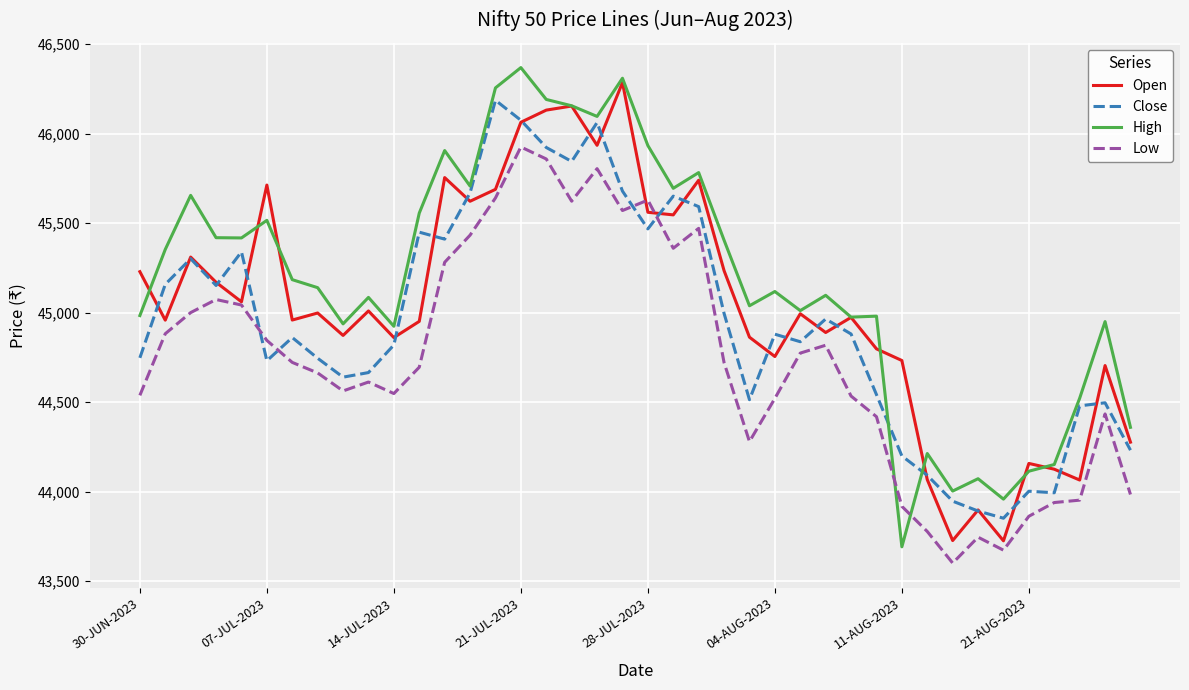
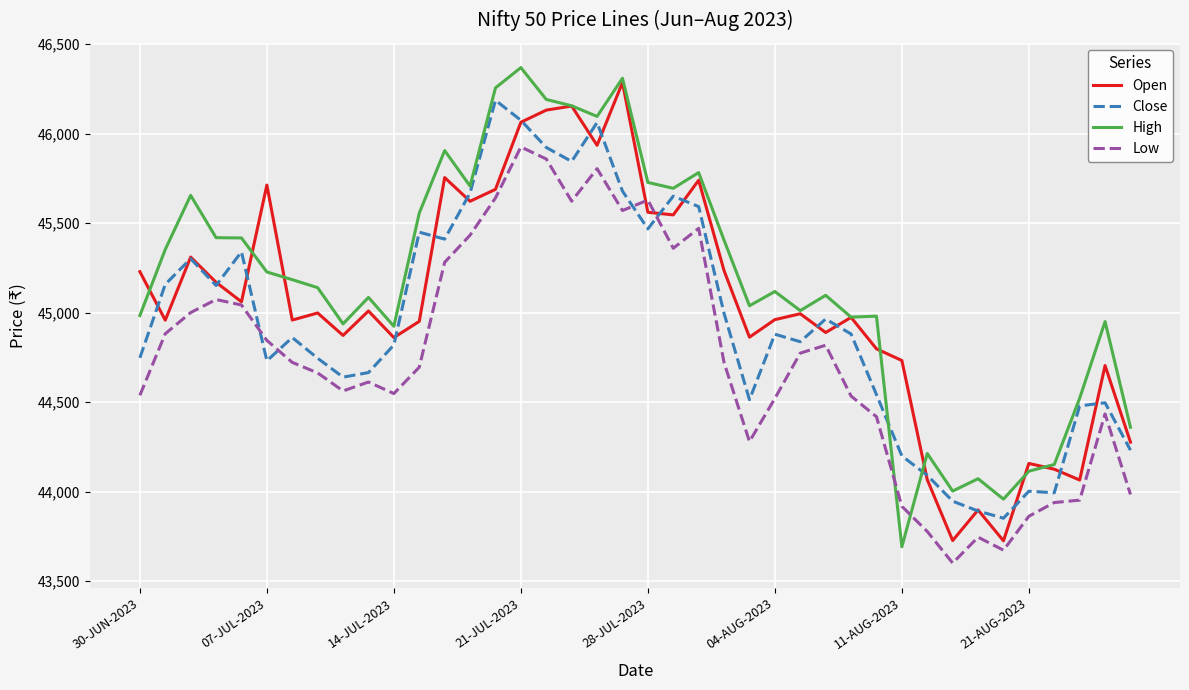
  {
    "Open": {
      "30-JUN-2023": "45,230",
      "07-JUL-2023": "45,710",
      "14-JUL-2023": "44,860",
      "28-JUL-2023": "45,560",
-     "04-AUG-2023": "44,750",
+     "04-AUG-2023": "44,960",
      "11-AUG-2023": "44,730",
      "21-AUG-2023": "44,160"
    },
    "Close": {
      "30-JUN-2023": "44,750",
      "07-JUL-2023": "44,730",
      "14-JUL-2023": "44,820",
      "28-JUL-2023": "45,470",
      "04-AUG-2023": "44,880",
      "11-AUG-2023": "44,200",
      "21-AUG-2023": "44,000"
    },
    "High": {
      "30-JUN-2023": "44,980",
-     "07-JUL-2023": "45,520",
+     "07-JUL-2023": "45,230",
      "14-JUL-2023": "44,920",
      "21-JUL-2023": "46,370",
-     "28-JUL-2023": "45,930",
+     "28-JUL-2023": "45,730",
      "04-AUG-2023": "45,120",
      "11-AUG-2023": "43,690",
      "21-AUG-2023": "44,110"
    },
    "Low": {
      "30-JUN-2023": "44,540",
      "07-JUL-2023": "44,840",
      "14-JUL-2023": "44,550",
      "21-JUL-2023": "45,930",
      "28-JUL-2023": "45,630",
      "04-AUG-2023": "44,520",
      "11-AUG-2023": "43,920",
      "21-AUG-2023": "43,860"
    }
  }
